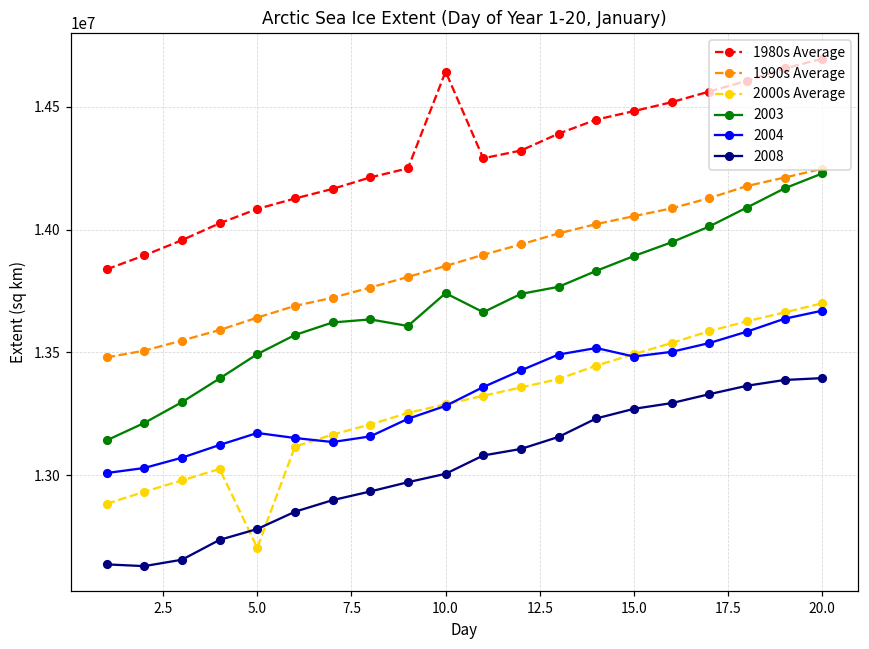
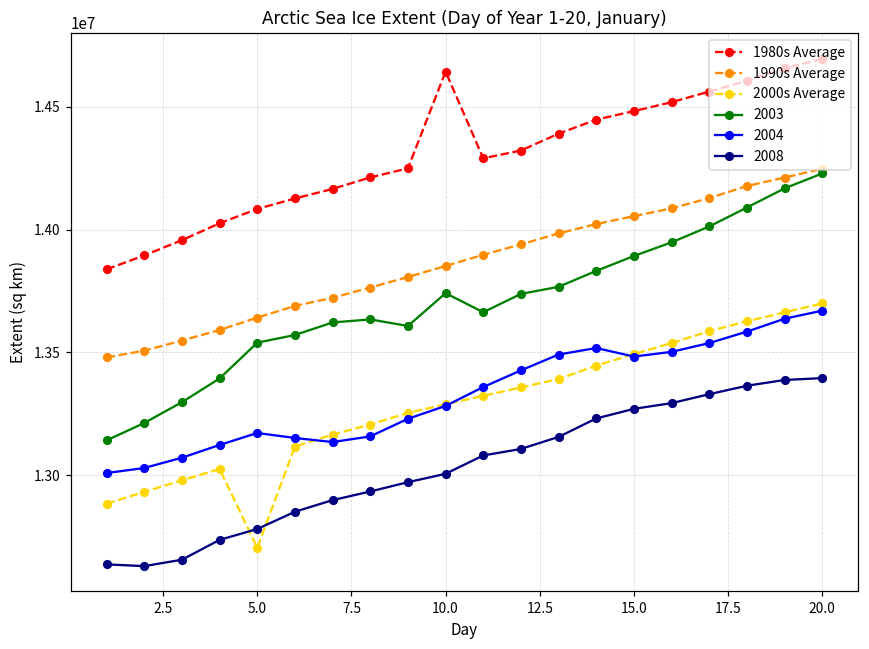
  {
    "1980s Average": {
      "5.0": 14080000,
      "10.0": 14640000,
      "15.0": 14480000
    },
    "1990s Average": {
      "5.0": 13640000,
      "10.0": 13850000,
      "15.0": 14050000
    },
    "2000s Average": {
      "5.0": 12710000,
      "20.0": 13700000
    },
    "2003": {
-     "5.0": 13490000,
+     "5.0": 13540000,
      "10.0": 13740000,
      "15.0": 13890000,
      "20.0": 14230000
    },
    "2004": {
      "5.0": 13170000,
      "20.0": 13670000
    },
    "2008": {
      "5.0": 12780000,
      "10.0": 13010000,
      "15.0": 13270000,
      "20.0": 13400000
    }
  }
